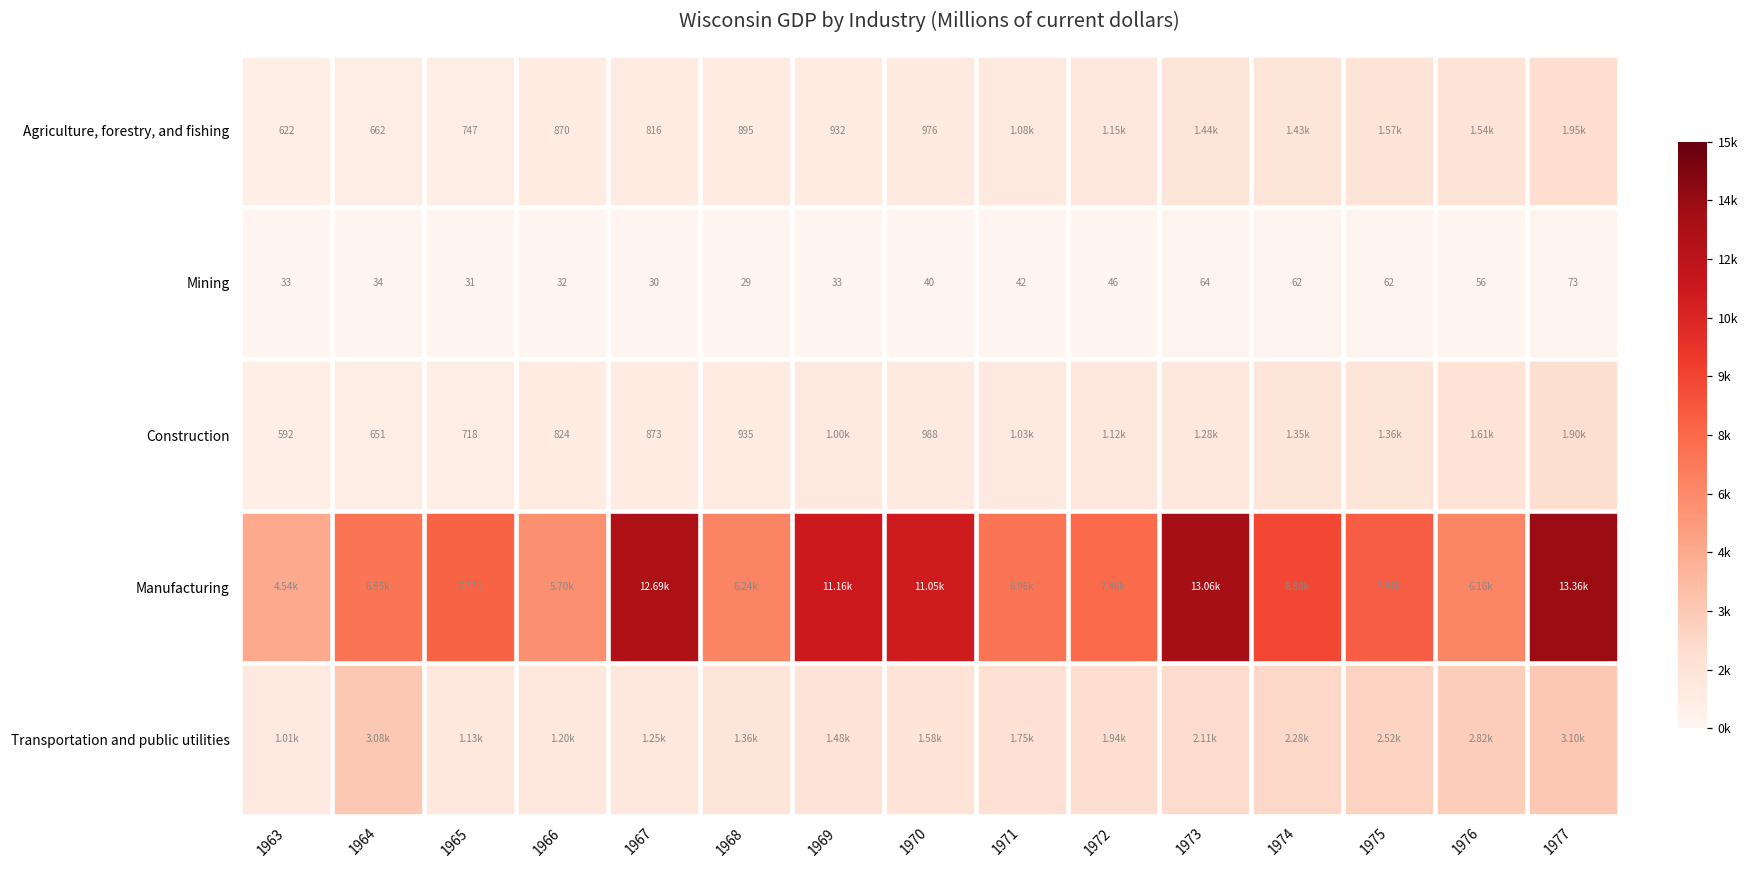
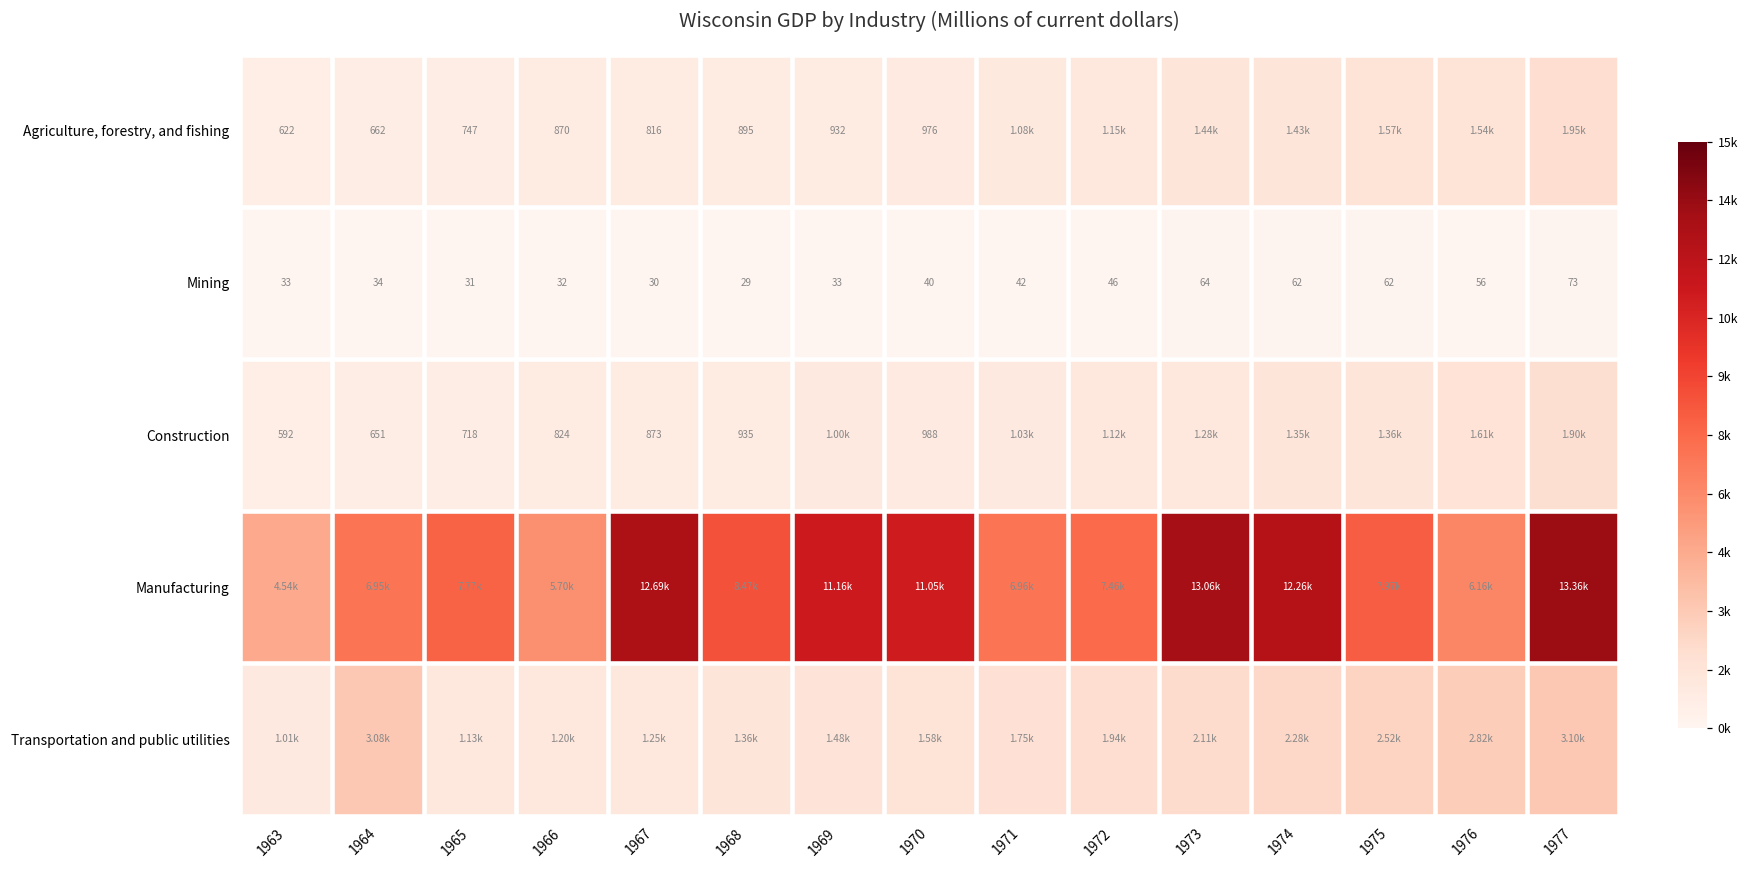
  {
    "Agriculture, forestry, and fishing": {
      "1963": "622",
      "1964": "662",
      "1965": "747",
      "1966": "870",
      "1967": "816",
      "1968": "895",
      "1969": "932",
      "1970": "976",
      "1971": "1.08k",
      "1972": "1.15k",
      "1973": "1.44k",
      "1974": "1.43k",
      "1975": "1.57k",
      "1976": "1.54k",
      "1977": "1.95k"
    },
    "Mining": {
      "1963": "33",
      "1964": "34",
      "1965": "31",
      "1966": "32",
      "1967": "30",
      "1968": "29",
      "1969": "33",
      "1970": "40",
      "1971": "42",
      "1972": "46",
      "1973": "64",
      "1974": "62",
      "1975": "62",
      "1976": "56",
      "1977": "73"
    },
    "Construction": {
      "1963": "592",
      "1964": "651",
      "1965": "718",
      "1966": "824",
      "1967": "873",
      "1968": "935",
      "1969": "1.00k",
      "1970": "988",
      "1971": "1.03k",
      "1972": "1.12k",
      "1973": "1.28k",
      "1974": "1.35k",
      "1975": "1.36k",
      "1976": "1.61k",
      "1977": "1.90k"
    },
    "Manufacturing": {
      "1963": "4.54k",
      "1964": "6.95k",
      "1965": "7.77k",
      "1966": "5.70k",
      "1967": "12.69k",
-     "1968": "6.24k",
+     "1968": "8.47k",
      "1969": "11.16k",
      "1970": "11.05k",
      "1971": "6.96k",
      "1972": "7.46k",
      "1973": "13.06k",
-     "1974": "8.88k",
+     "1974": "12.26k",
      "1975": "7.97k",
      "1976": "6.16k",
      "1977": "13.36k"
    },
    "Transportation and public utilities": {
      "1963": "1.01k",
      "1964": "3.08k",
      "1965": "1.13k",
      "1966": "1.20k",
      "1967": "1.25k",
      "1968": "1.36k",
      "1969": "1.48k",
      "1970": "1.58k",
      "1971": "1.75k",
      "1972": "1.94k",
      "1973": "2.11k",
      "1974": "2.28k",
      "1975": "2.52k",
      "1976": "2.82k",
      "1977": "3.10k"
    }
  }
